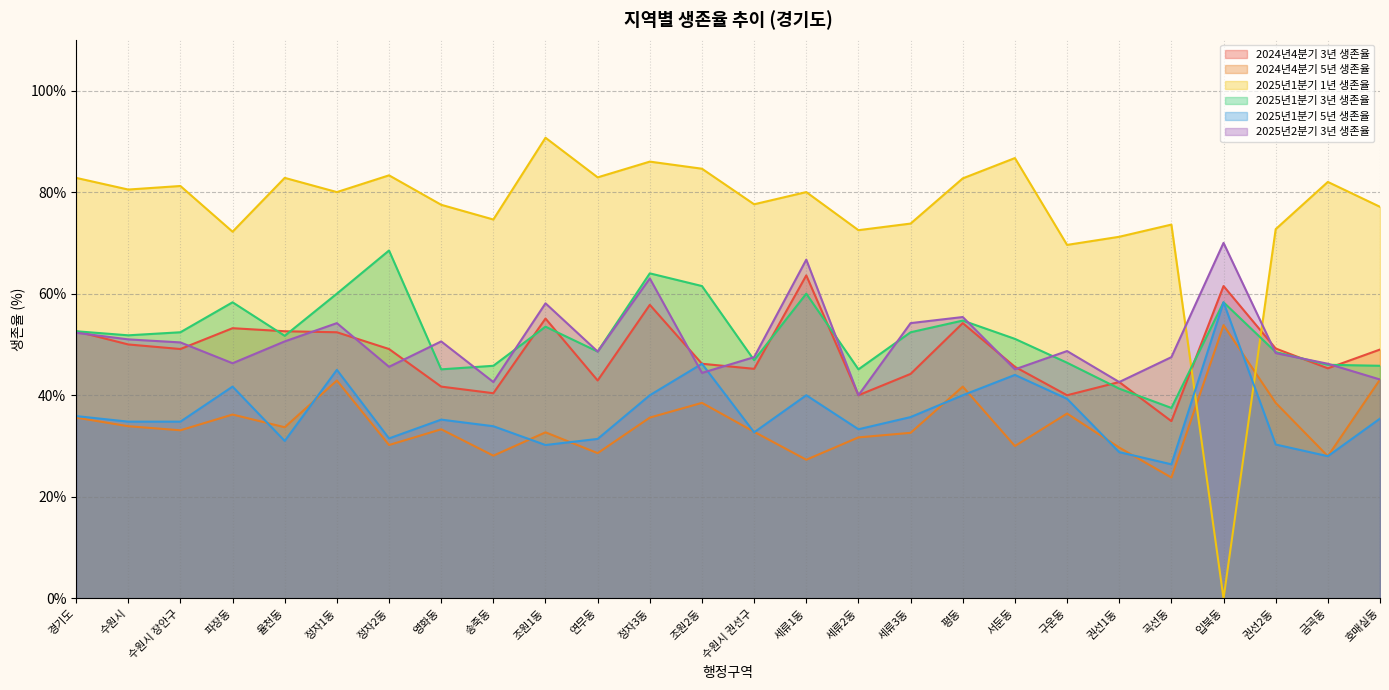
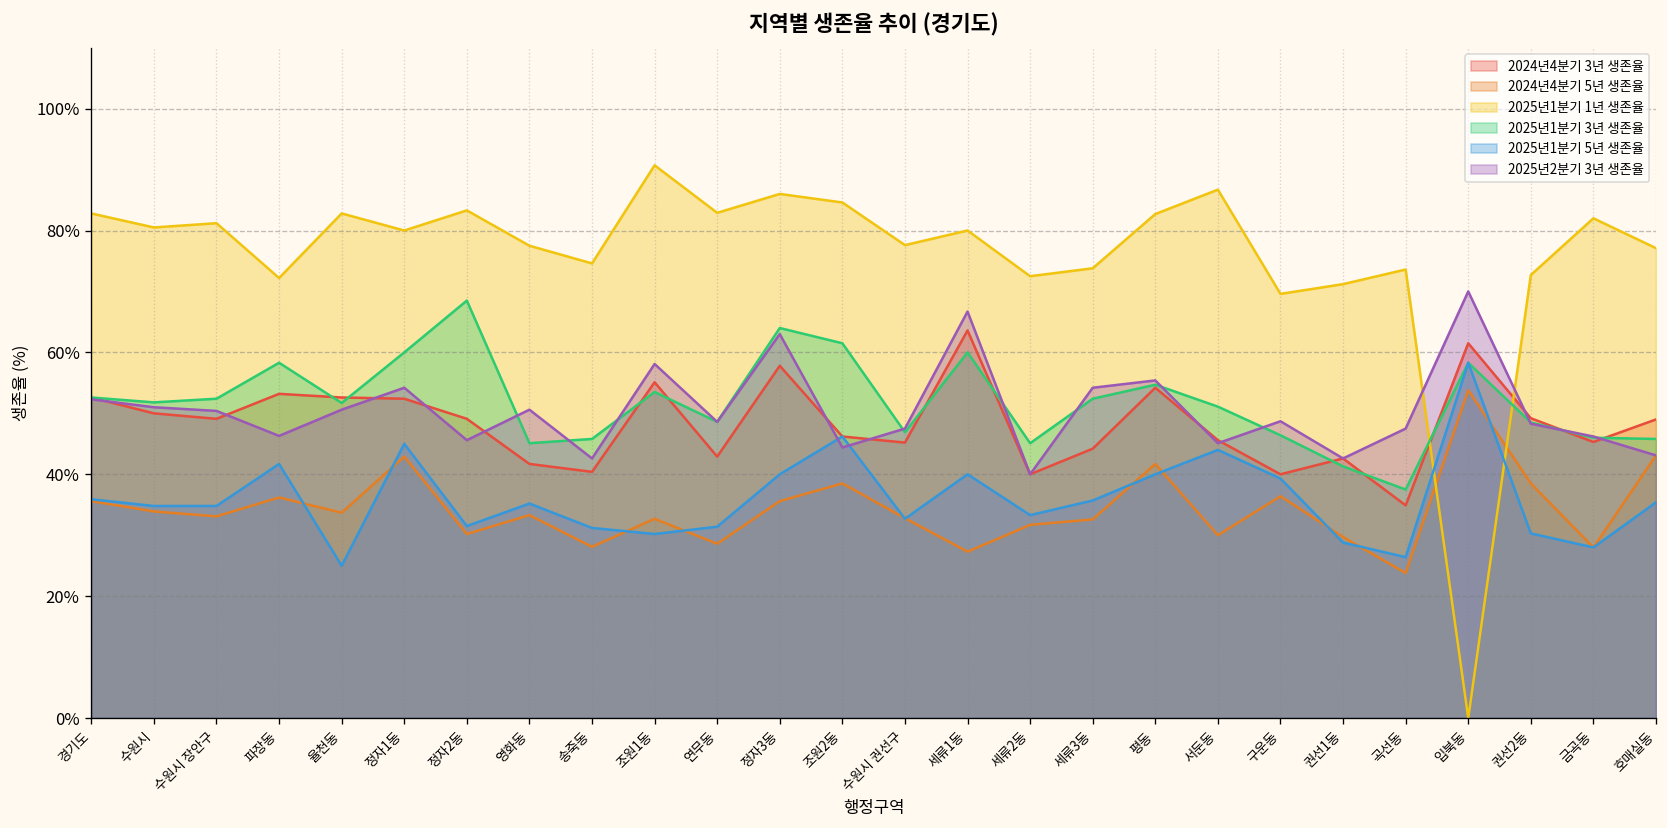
  {
    "2025년1분기 3년 생존율": {
      "수원시": "52%",
      "수원시 장안구": "52%",
      "파장동": "58%",
      "율천동": "52%",
      "정자1동": "60%",
      "정자2동": "69%",
      "영화동": "45%",
      "송죽동": "46%",
      "조원1동": "54%",
      "정자3동": "64%",
      "조원2동": "62%",
      "수원시 권선구": "47%",
      "세류1동": "60%",
      "세류2동": "45%",
      "세류3동": "52%",
      "서둔동": "51%",
      "구운동": "46%",
      "권선1동": "41%",
      "곡선동": "38%",
      "호매실동": "46%"
    },
    "2025년1분기 5년 생존율": {
      "수원시": "35%",
      "수원시 장안구": "35%",
      "파장동": "42%",
-     "율천동": "31%",
+     "율천동": "25%",
      "정자1동": "45%",
      "정자2동": "32%",
      "영화동": "35%",
-     "송죽동": "34%",
+     "송죽동": "31%",
      "조원1동": "30%",
      "연무동": "31%",
      "정자3동": "40%",
      "세류1동": "40%",
      "세류2동": "33%",
      "세류3동": "36%",
      "평동": "40%",
      "서둔동": "44%",
      "구운동": "39%",
      "권선1동": "29%",
      "곡선동": "26%",
      "권선2동": "30%",
      "호매실동": "35%"
    },
    "2025년2분기 3년 생존율": {
      "수원시": "51%",
      "수원시 장안구": "50%",
      "파장동": "46%",
      "율천동": "51%",
      "정자1동": "54%",
      "정자2동": "46%",
      "영화동": "51%",
      "송죽동": "43%",
      "조원1동": "58%",
      "정자3동": "63%",
      "조원2동": "44%",
      "수원시 권선구": "48%",
      "세류1동": "67%",
      "세류3동": "54%",
      "평동": "55%",
      "구운동": "49%",
      "곡선동": "48%",
      "입북동": "70%"
    }
  }
